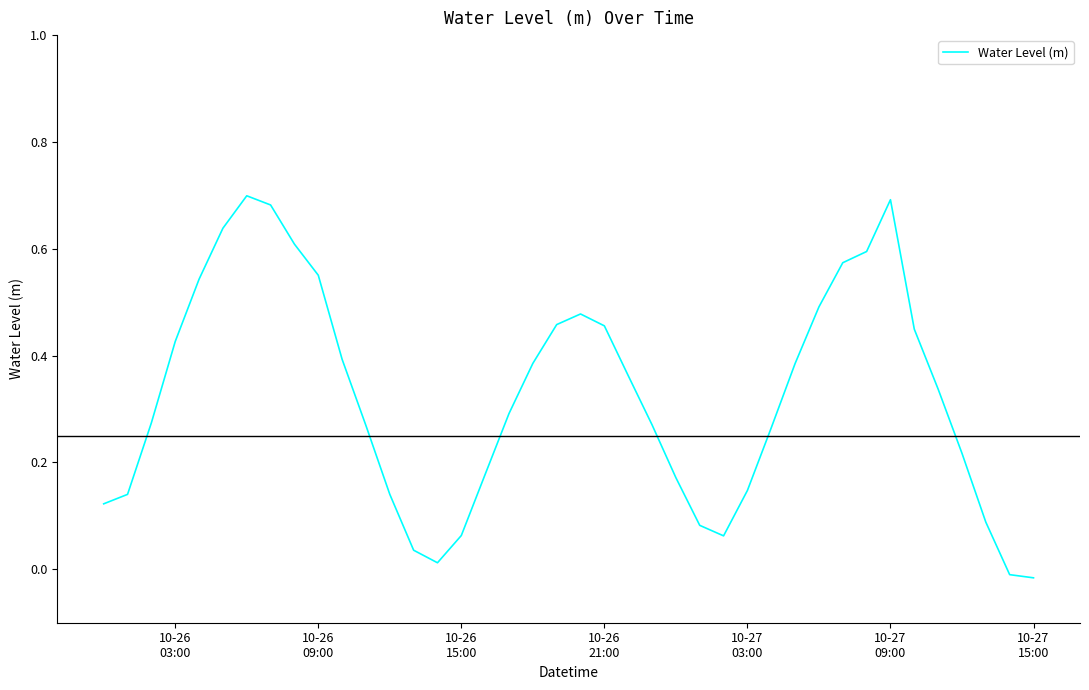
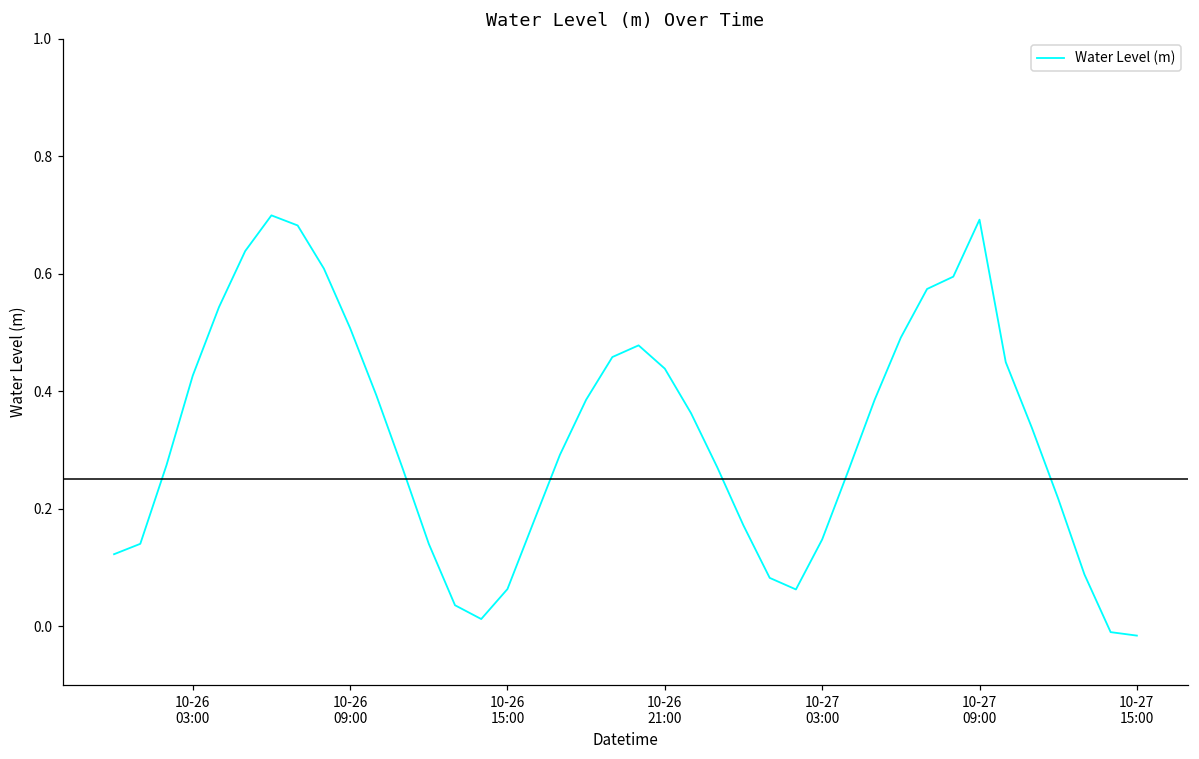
  {
    "10-26 03:00": 0.43,
-   "10-26 09:00": 0.55,
+   "10-26 09:00": 0.51,
    "10-26 15:00": 0.06,
-   "10-26 21:00": 0.46,
+   "10-26 21:00": 0.44,
    "10-27 03:00": 0.15,
    "10-27 09:00": 0.69,
    "10-27 15:00": -0.02
  }
